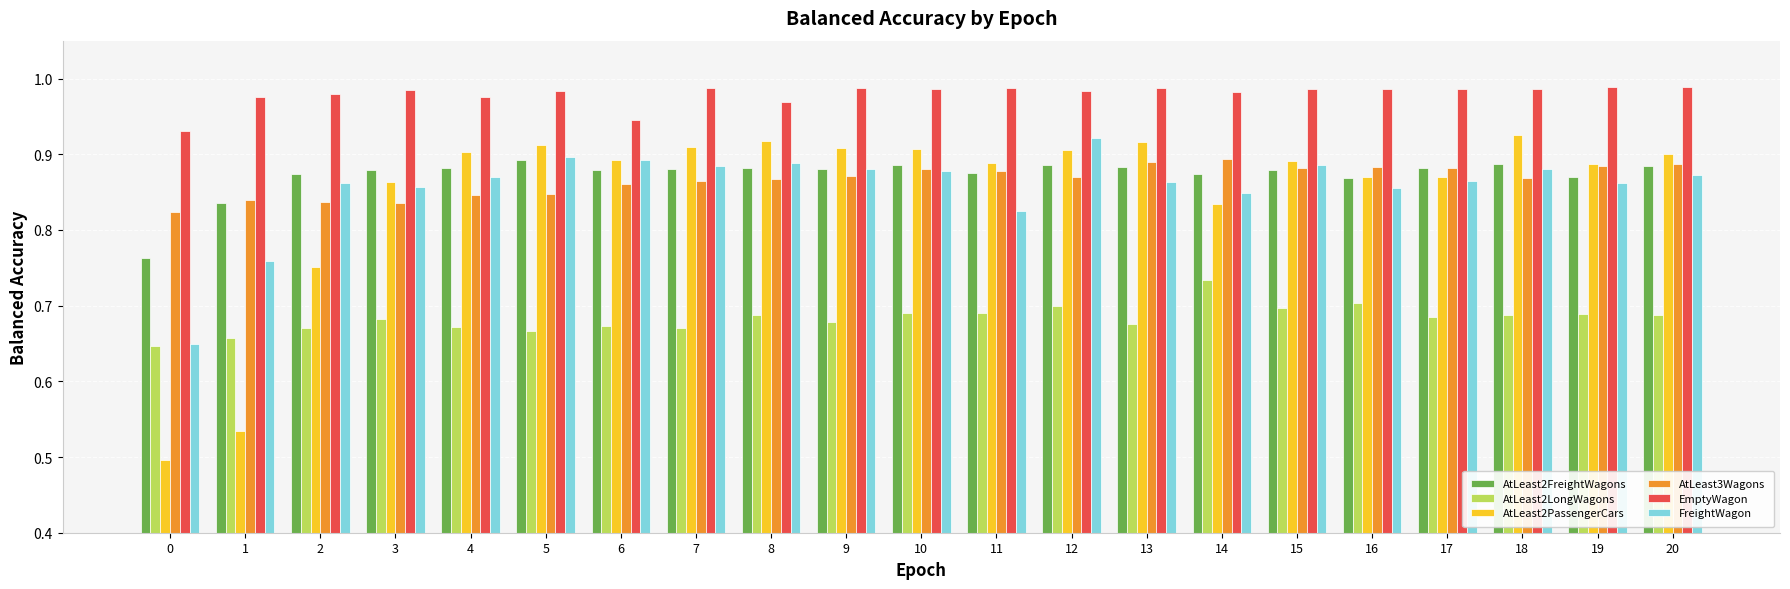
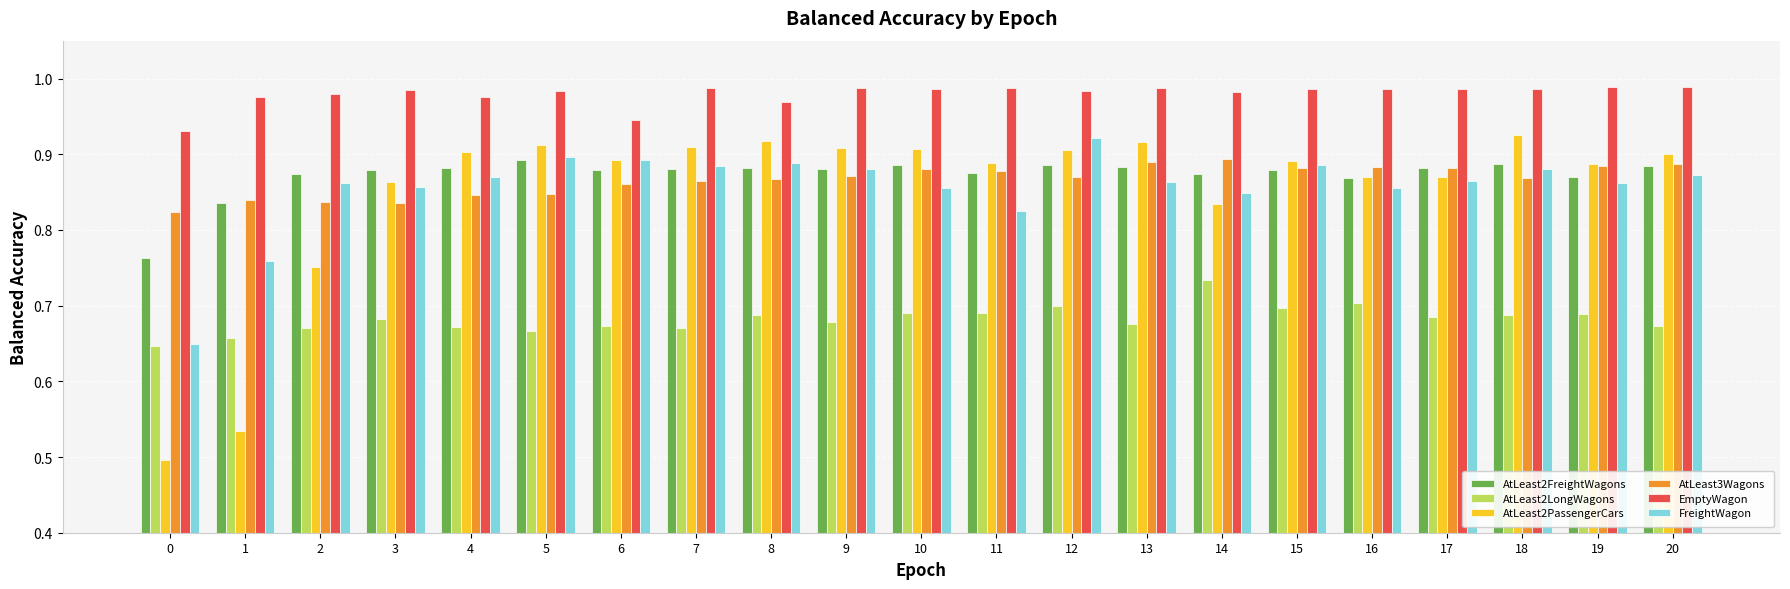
  {
    "AtLeast2FreightWagons": {
      "0": 0.76,
      "1": 0.84,
      "2": 0.87,
      "3": 0.88,
      "4": 0.88,
      "5": 0.89,
      "6": 0.88,
      "7": 0.88,
      "8": 0.88,
      "9": 0.88,
      "10": 0.89,
      "11": 0.88,
      "12": 0.89,
      "13": 0.88,
      "14": 0.87,
      "15": 0.88,
      "16": 0.87,
      "17": 0.88,
      "18": 0.89,
      "19": 0.87,
      "20": 0.88
    },
    "AtLeast2LongWagons": {
      "0": 0.65,
      "1": 0.66,
      "2": 0.67,
      "3": 0.68,
      "4": 0.67,
      "5": 0.67,
      "6": 0.67,
      "7": 0.67,
      "8": 0.69,
      "9": 0.68,
      "10": 0.69,
      "11": 0.69,
      "12": 0.70,
      "13": 0.68,
      "14": 0.73,
      "15": 0.70,
      "16": 0.70,
      "17": 0.68,
      "18": 0.69,
      "19": 0.69,
-     "20": 0.69
+     "20": 0.67
    },
    "EmptyWagon": {
      "0": 0.93,
      "1": 0.98,
      "2": 0.98,
      "3": 0.99,
      "4": 0.98,
      "5": 0.98,
      "6": 0.95,
      "7": 0.99,
      "8": 0.97,
      "9": 0.99,
      "10": 0.99,
      "11": 0.99,
      "12": 0.98,
      "13": 0.99,
      "14": 0.98,
      "15": 0.99,
      "16": 0.99,
      "17": 0.99,
      "18": 0.99,
      "19": 0.99,
      "20": 0.99
    },
    "FreightWagon": {
      "0": 0.65,
      "1": 0.76,
      "2": 0.86,
      "3": 0.86,
      "4": 0.87,
      "5": 0.90,
      "6": 0.89,
      "7": 0.88,
      "8": 0.89,
      "9": 0.88,
-     "10": 0.88,
+     "10": 0.86,
      "11": 0.82,
      "12": 0.92,
      "13": 0.86,
      "14": 0.85,
      "15": 0.89,
      "16": 0.85,
      "17": 0.86,
      "18": 0.88,
      "19": 0.86,
      "20": 0.87
    }
  }
